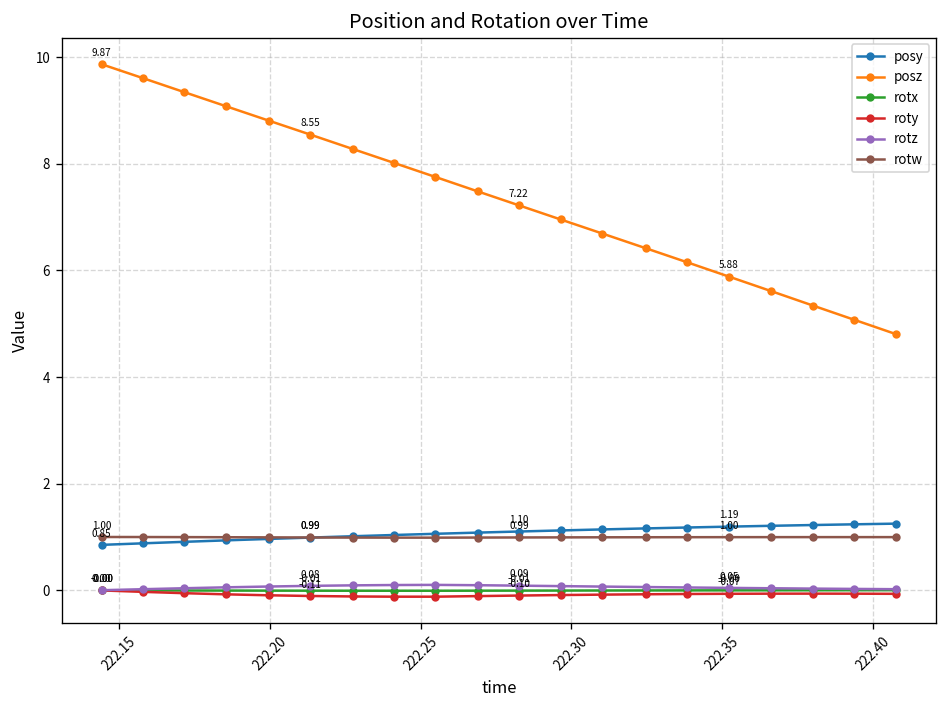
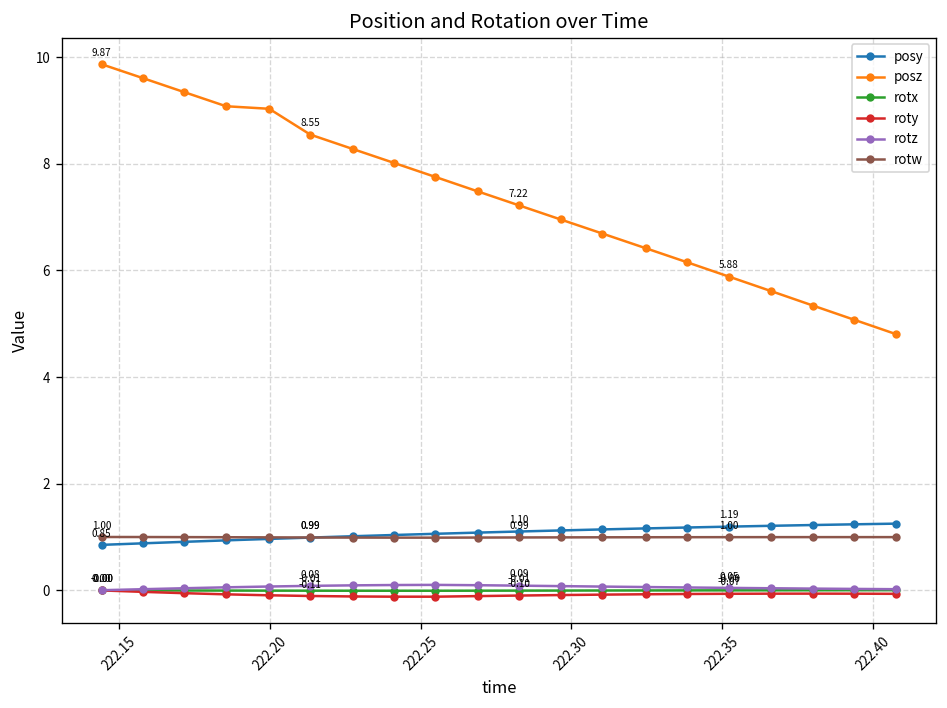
  {
    "posz": {
-     "222.20": 8.8
+     "222.20": 9.0
    },
    "roty": {
      "222.20": -0.1
    },
    "rotz": {
      "222.20": 0.1
    }
  }
